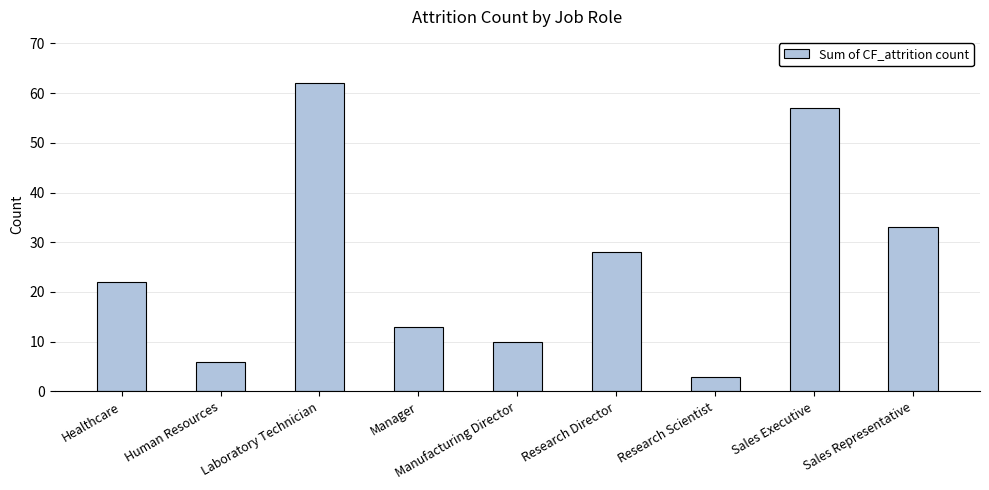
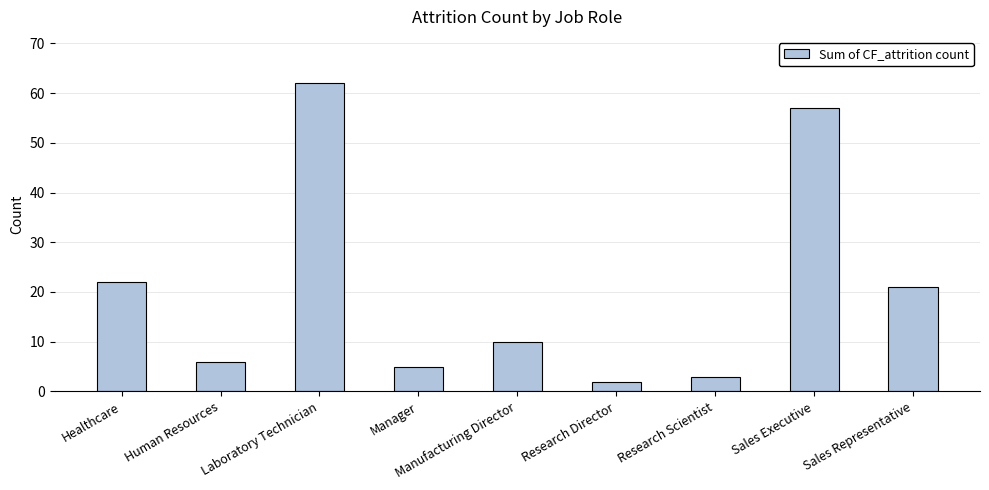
  {
    "Healthcare": 22,
    "Human Resources": 6,
    "Laboratory Technician": 62,
-   "Manager": 13,
+   "Manager": 5,
    "Manufacturing Director": 10,
-   "Research Director": 28,
+   "Research Director": 2,
    "Research Scientist": 3,
    "Sales Executive": 57,
-   "Sales Representative": 33
+   "Sales Representative": 21
  }
